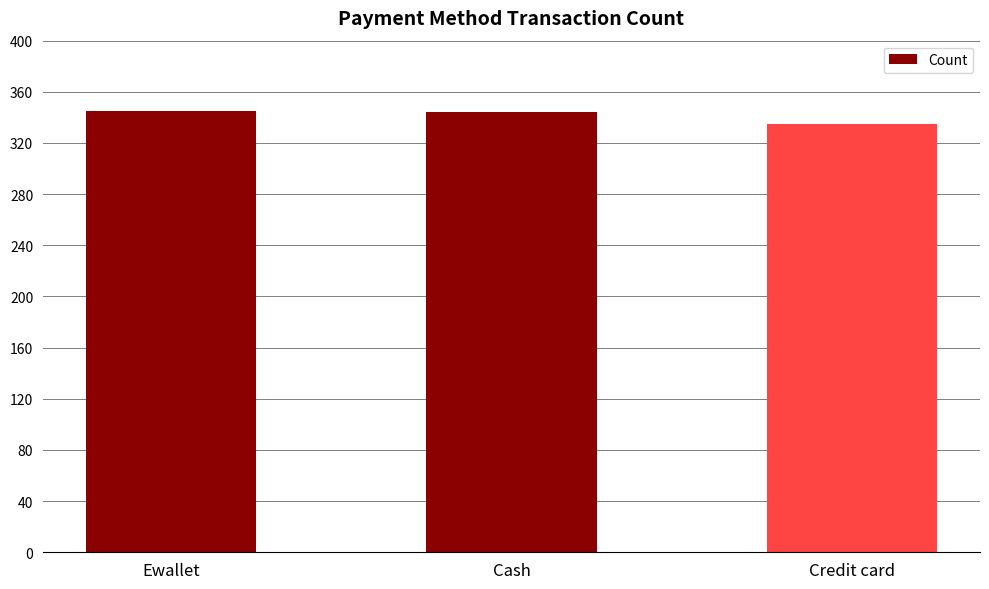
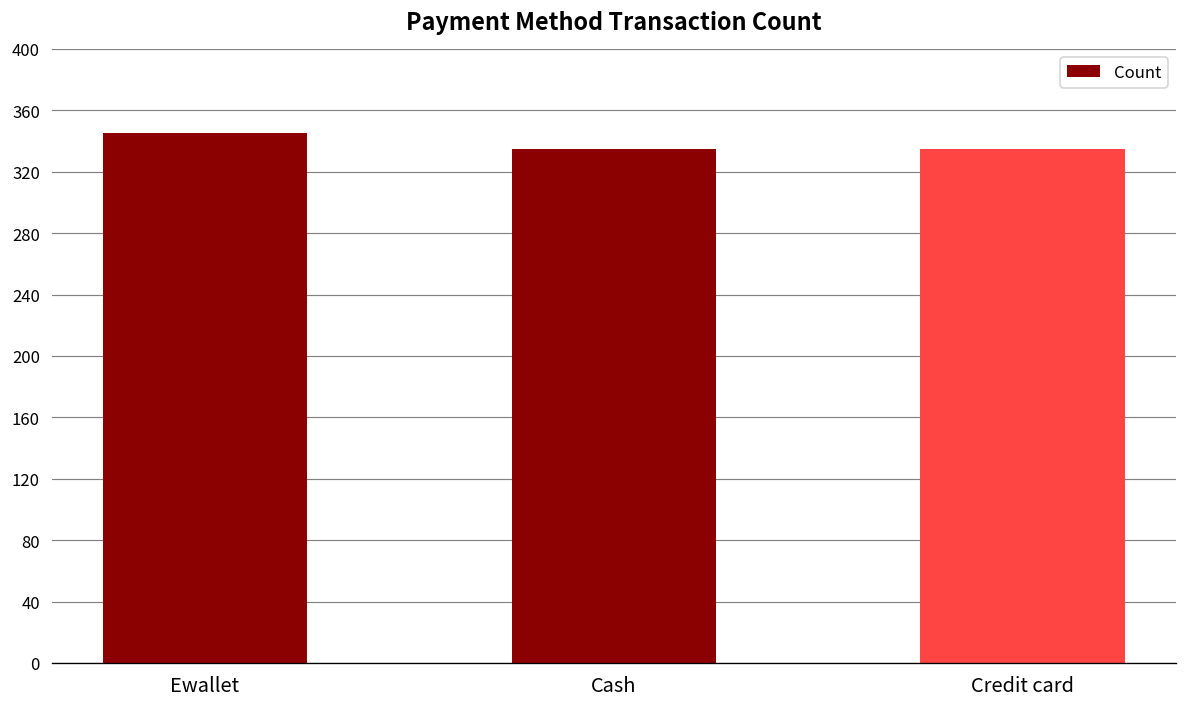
  {
    "Ewallet": 345,
-   "Cash": 344,
+   "Cash": 335,
    "Credit card": 335
  }
